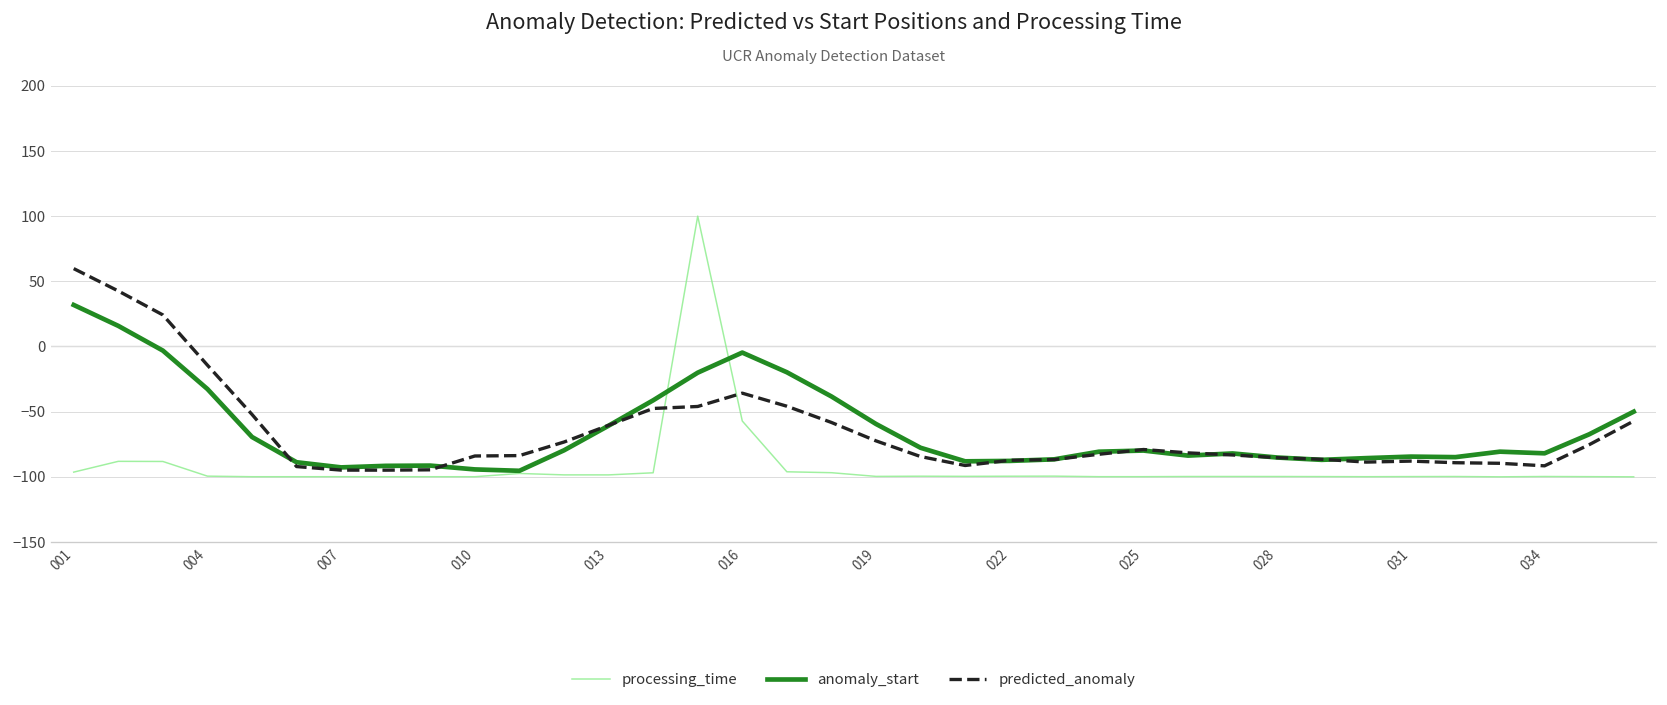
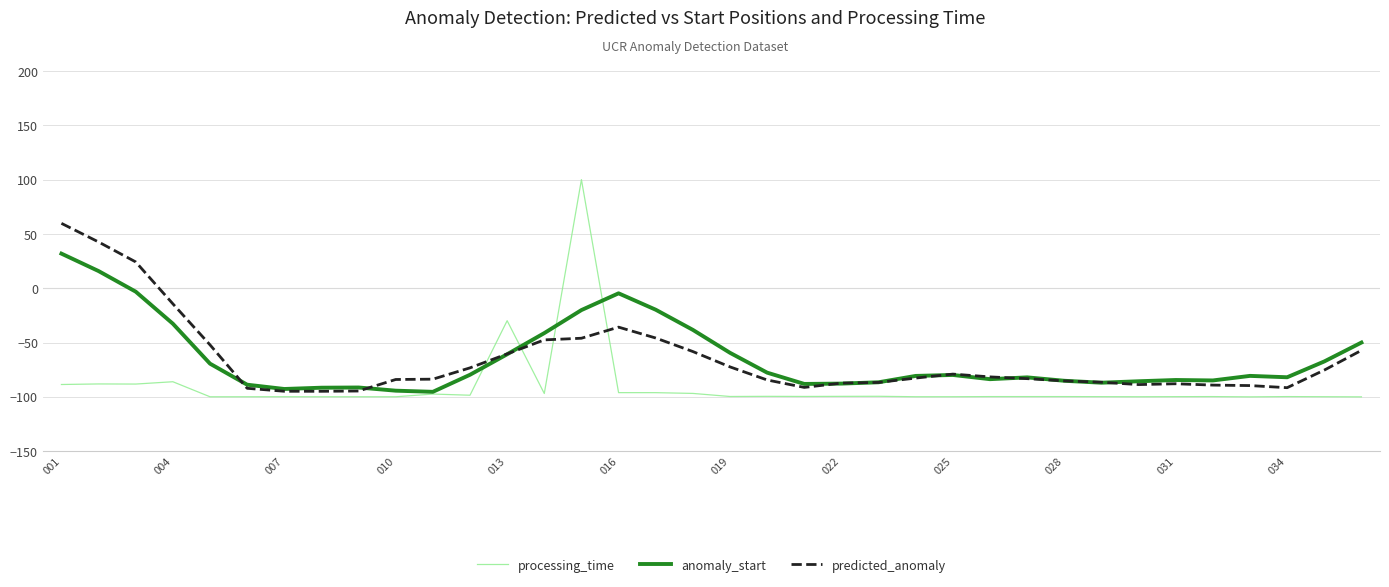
  {
    "processing_time": {
-     "001": -96,
-     "004": -99,
+     "001": -89,
+     "004": -86,
      "007": -100,
      "010": -100,
-     "013": -99,
-     "016": -57,
+     "013": -30,
+     "016": -96,
      "019": -100,
      "022": -100,
      "025": -100,
      "028": -100,
      "031": -100,
      "034": -100
    },
    "anomaly_start": {
      "001": 32,
      "004": -33,
      "010": -94,
      "016": -5,
      "019": -59,
      "031": -84,
      "034": -82
    },
    "predicted_anomaly": {
      "001": 60,
      "004": -14,
      "010": -84,
      "016": -36,
      "019": -72,
      "031": -88,
      "034": -92
    }
  }
